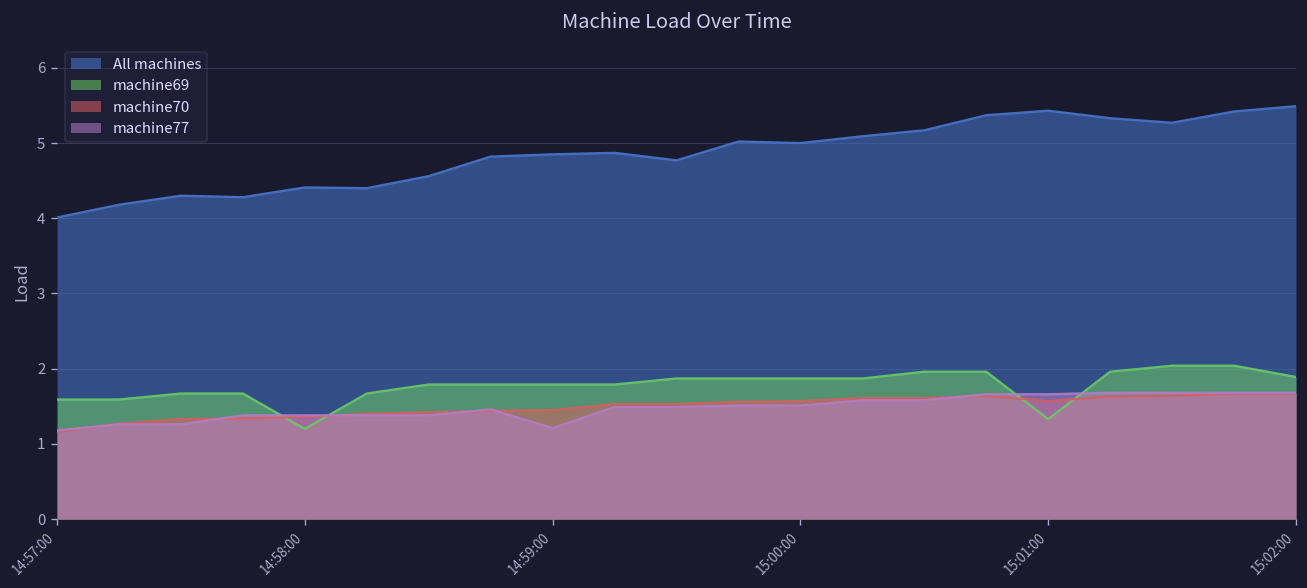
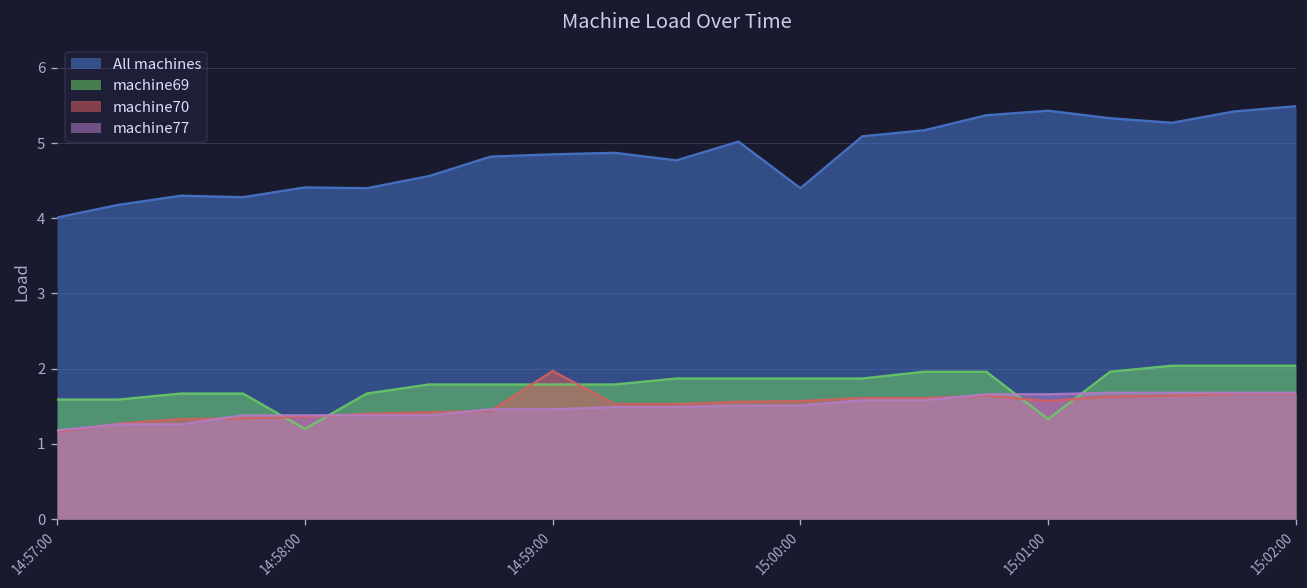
  {
    "All machines": {
      "14:57:00": 4.0,
      "14:58:00": 4.4,
      "14:59:00": 4.9,
-     "15:00:00": 5.0,
+     "15:00:00": 4.4,
      "15:01:00": 5.4,
      "15:02:00": 5.5
    },
    "machine69": {
      "14:57:00": 1.6,
      "14:58:00": 1.2,
      "14:59:00": 1.8,
      "15:00:00": 1.9,
      "15:01:00": 1.3,
-     "15:02:00": 1.9
+     "15:02:00": 2.0
    },
    "machine70": {
-     "14:59:00": 1.5,
+     "14:59:00": 2.0,
      "15:00:00": 1.6,
      "15:01:00": 1.6
    },
    "machine77": {
-     "14:59:00": 1.2,
+     "14:59:00": 1.5,
      "15:00:00": 1.5,
      "15:01:00": 1.7
    }
  }
